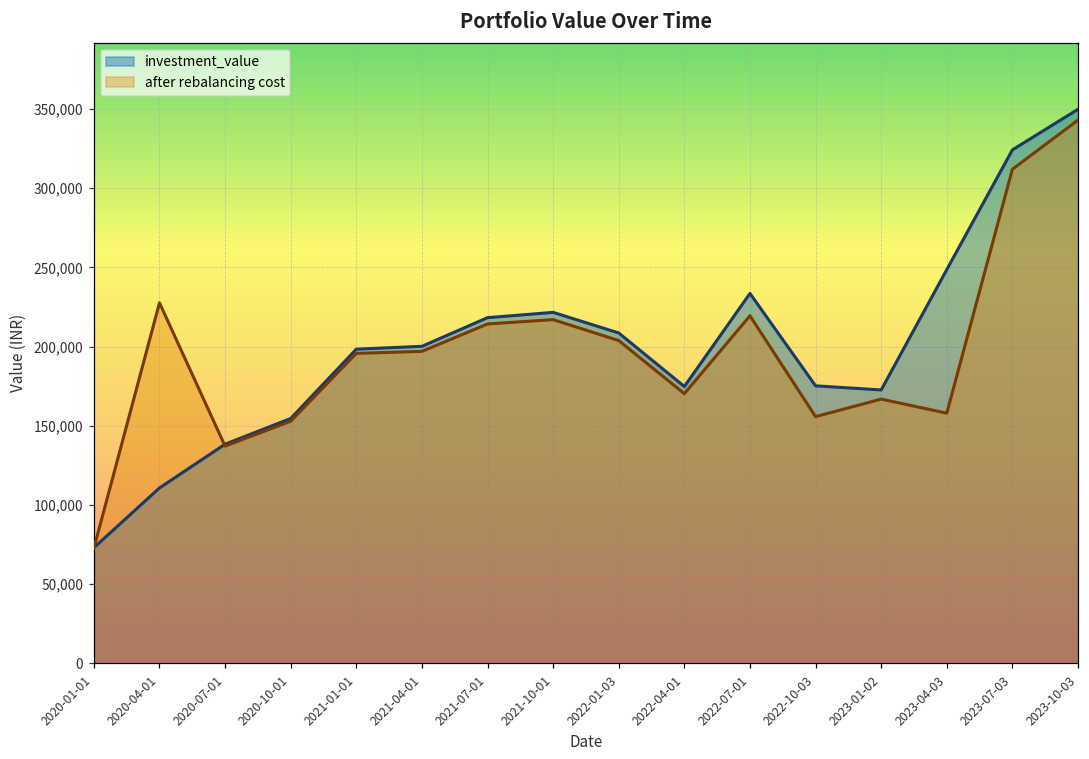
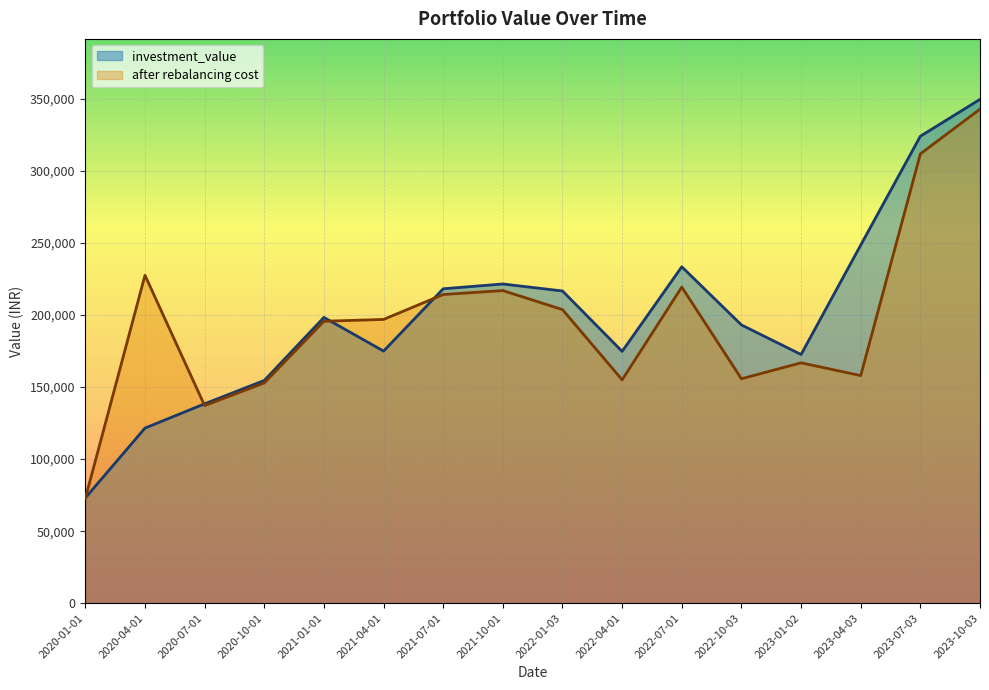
  {
    "investment_value": {
-     "2020-04-01": "111,000",
+     "2020-04-01": "122,000",
      "2021-01-01": "198,000",
-     "2021-04-01": "200,000",
+     "2021-04-01": "175,000",
      "2021-07-01": "218,000",
      "2021-10-01": "222,000",
-     "2022-01-03": "209,000",
+     "2022-01-03": "217,000",
      "2022-04-01": "175,000",
      "2022-07-01": "234,000",
-     "2022-10-03": "175,000",
+     "2022-10-03": "193,000",
      "2023-01-02": "173,000",
      "2023-04-03": "249,000",
      "2023-07-03": "324,000",
      "2023-10-03": "350,000"
    },
    "after rebalancing cost": {
      "2020-04-01": "228,000",
      "2021-01-01": "196,000",
      "2021-04-01": "197,000",
      "2021-07-01": "214,000",
      "2021-10-01": "217,000",
      "2022-01-03": "204,000",
-     "2022-04-01": "170,000",
+     "2022-04-01": "155,000",
      "2022-07-01": "219,000",
      "2022-10-03": "156,000",
      "2023-01-02": "167,000",
      "2023-04-03": "158,000",
      "2023-07-03": "312,000",
      "2023-10-03": "343,000"
    }
  }
